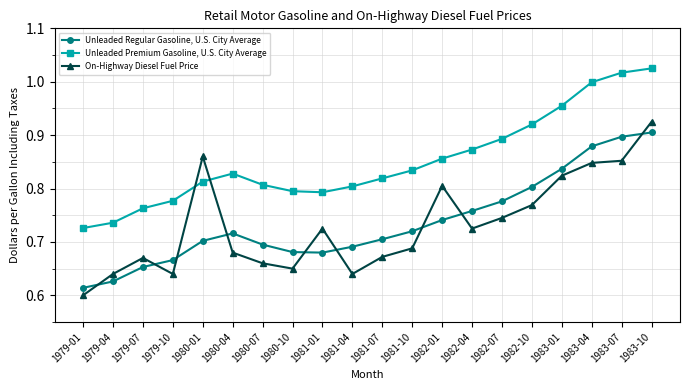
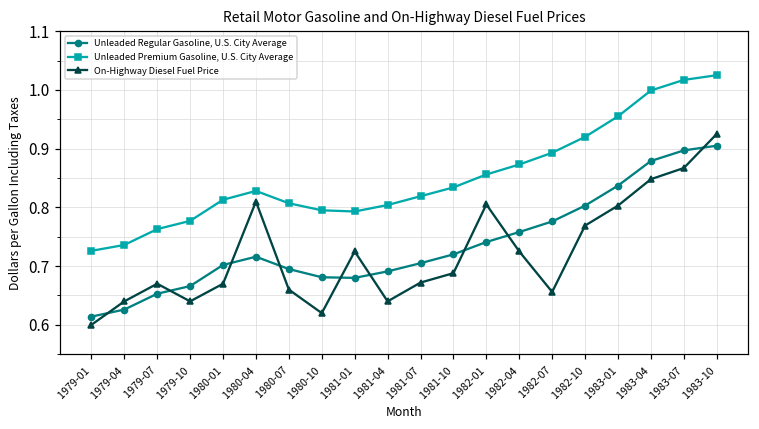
  {
    "On-Highway Diesel Fuel Price": {
      "1979-01": 0.60,
      "1979-04": 0.64,
      "1979-07": 0.67,
      "1979-10": 0.64,
-     "1980-01": 0.86,
-     "1980-04": 0.68,
+     "1980-01": 0.67,
+     "1980-04": 0.81,
      "1980-07": 0.66,
-     "1980-10": 0.65,
+     "1980-10": 0.62,
      "1981-01": 0.73,
      "1981-04": 0.64,
      "1981-07": 0.67,
      "1981-10": 0.69,
      "1982-01": 0.81,
      "1982-04": 0.73,
-     "1982-07": 0.75,
+     "1982-07": 0.66,
      "1982-10": 0.77,
-     "1983-01": 0.82,
+     "1983-01": 0.80,
      "1983-04": 0.85,
-     "1983-07": 0.85,
+     "1983-07": 0.87,
      "1983-10": 0.93
    }
  }
